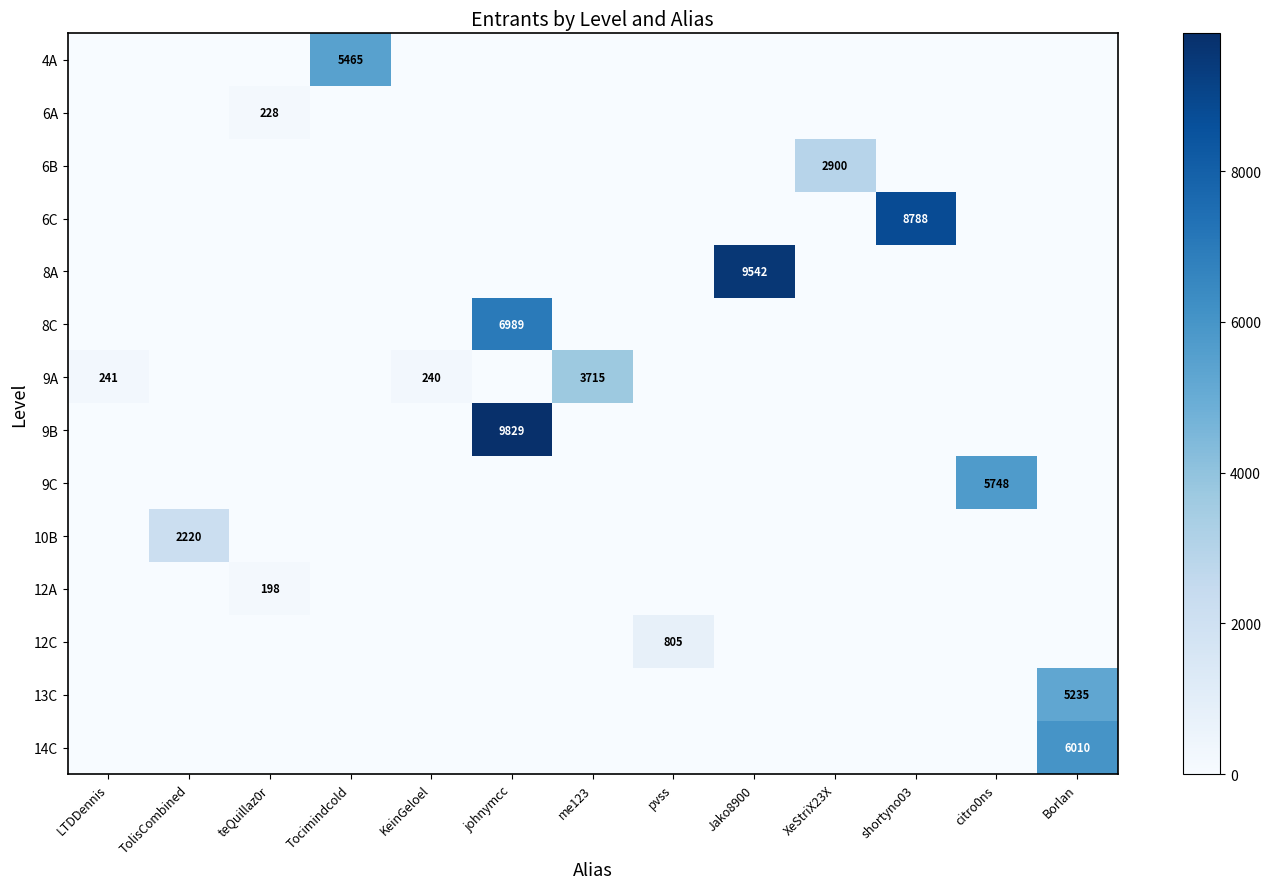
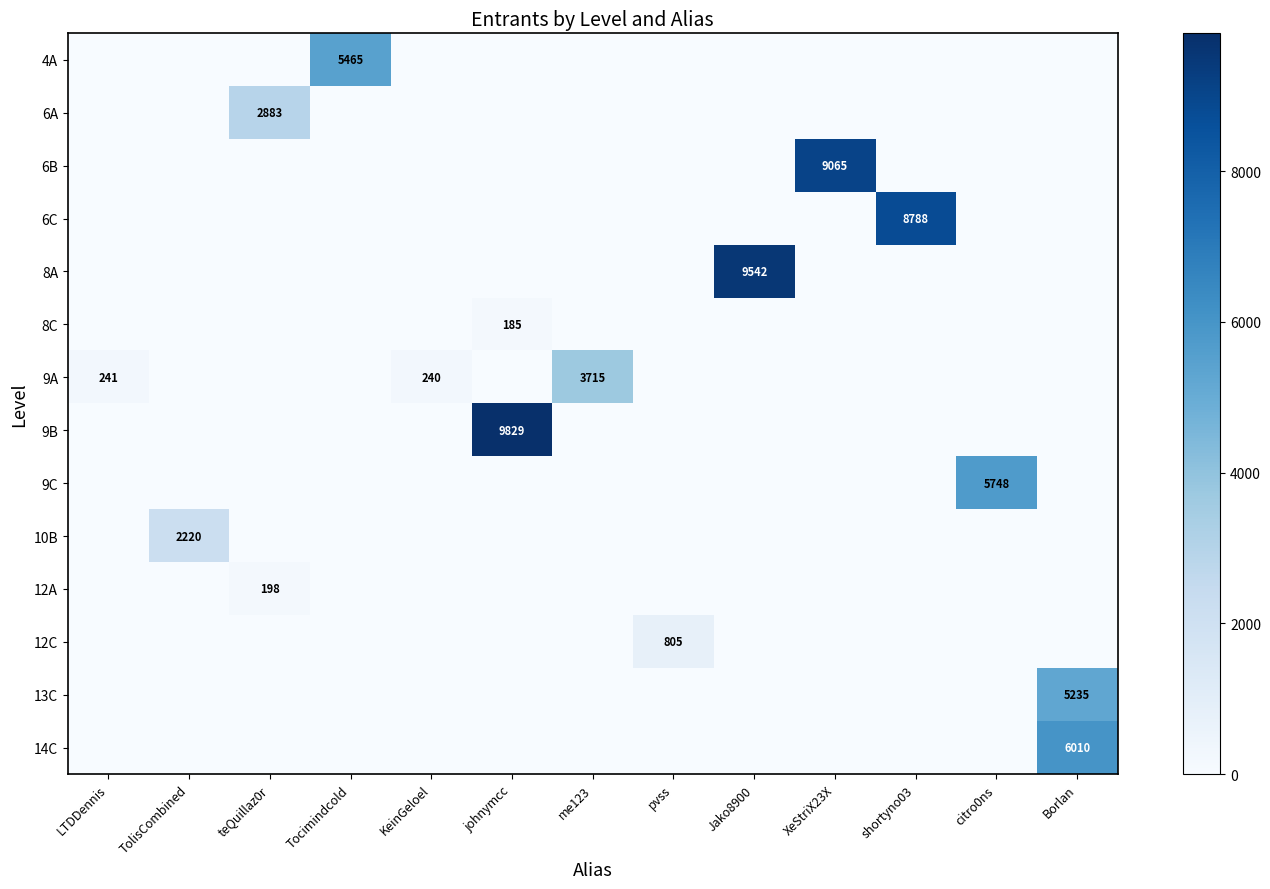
  {
    "4A": {
      "Tocimindcold": 5465
    },
    "6A": {
-     "teQuillaz0r": 228
+     "teQuillaz0r": 2883
    },
    "6B": {
-     "XeStriX23X": 2900
+     "XeStriX23X": 9065
    },
    "6C": {
      "shortyno03": 8788
    },
    "8A": {
      "Jako8900": 9542
    },
    "8C": {
-     "johnymcc": 6989
+     "johnymcc": 185
    },
    "9A": {
      "LTDDennis": 241,
      "KeinGeloel": 240,
      "me123": 3715
    },
    "9B": {
      "johnymcc": 9829
    },
    "9C": {
      "citro0ns": 5748
    },
    "10B": {
      "TolisCombined": 2220
    },
    "12A": {
      "teQuillaz0r": 198
    },
    "12C": {
      "pvss": 805
    },
    "13C": {
      "Borlan": 5235
    },
    "14C": {
      "Borlan": 6010
    }
  }
